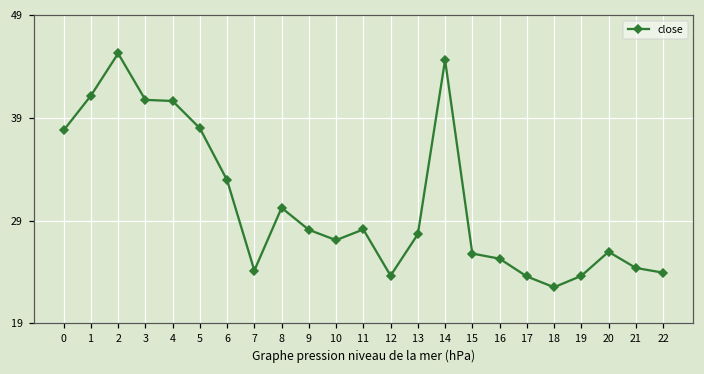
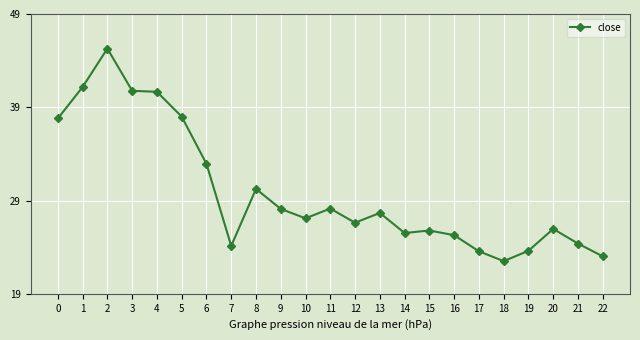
  {
    "0": 38,
    "1": 41,
    "2": 45,
    "3": 41,
    "4": 41,
    "5": 38,
    "6": 33,
    "7": 24,
    "8": 30,
    "9": 28,
    "10": 27,
    "11": 28,
-   "12": 24,
+   "12": 27,
    "13": 28,
-   "14": 45,
+   "14": 26,
    "15": 26,
    "16": 25,
    "17": 24,
    "18": 23,
    "19": 24,
    "20": 26,
    "21": 24,
-   "22": 24
+   "22": 23
  }
